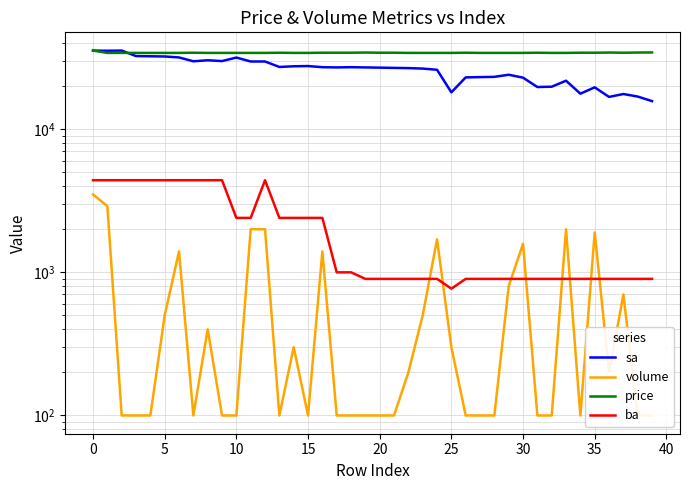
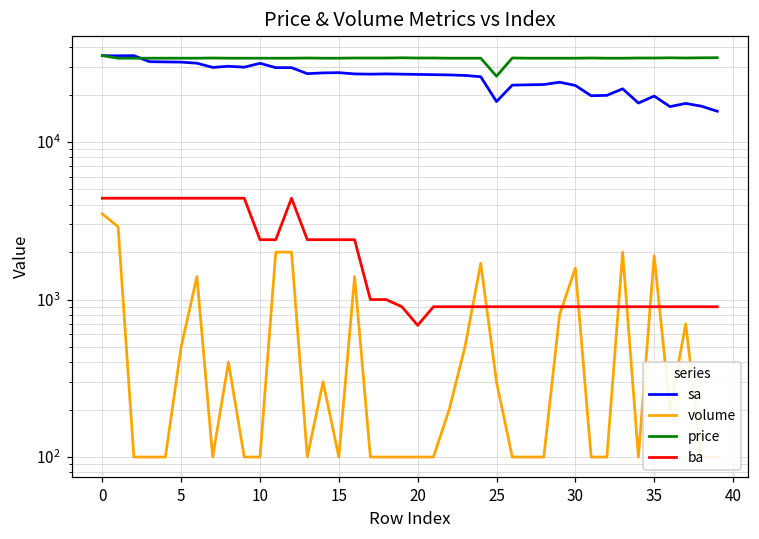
  {
    "sa": {
      "5": 32000,
      "10": 32000,
      "15": 28000,
      "20": 27000,
      "25": 18000,
      "30": 23000,
      "35": 20000
    },
    "volume": {
      "0": 3500,
      "5": 500,
      "10": 100,
      "15": 100,
      "20": 100,
      "25": 300,
      "30": 1600,
      "35": 1900
    },
    "price": {
      "5": 34000,
      "10": 34000,
      "15": 34000,
      "20": 34000,
-     "25": 34000,
+     "25": 26000,
      "30": 34000,
      "35": 34000
    },
    "ba": {
      "0": 4400,
      "5": 4400,
      "10": 2400,
      "15": 2400,
-     "20": 900,
-     "25": 800,
+     "20": 700,
+     "25": 900,
      "30": 900,
      "35": 900
    }
  }
